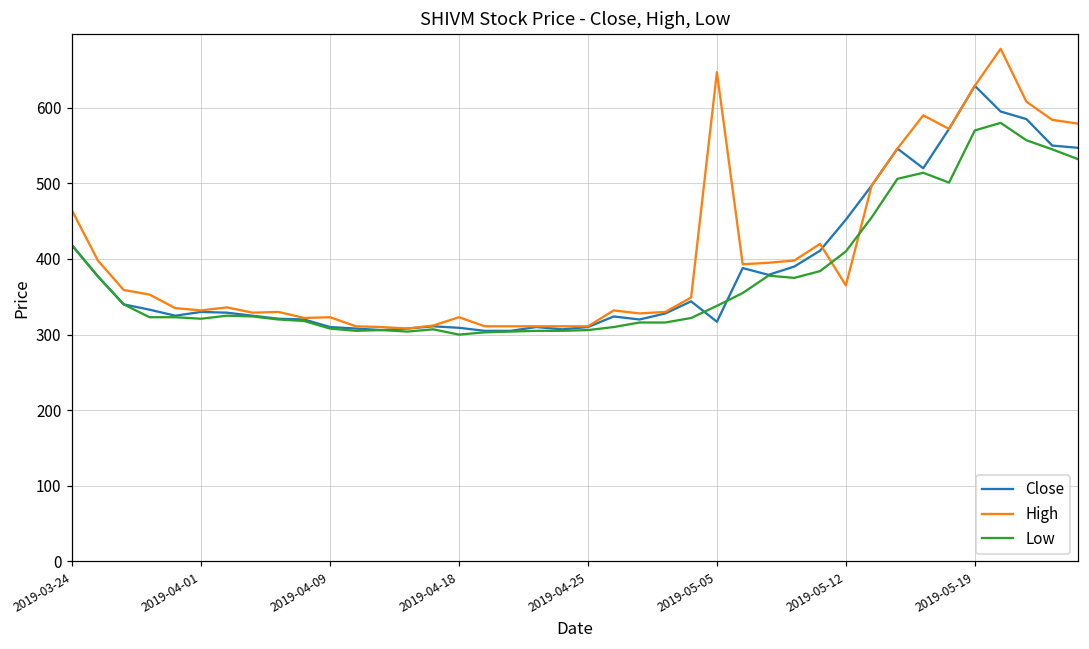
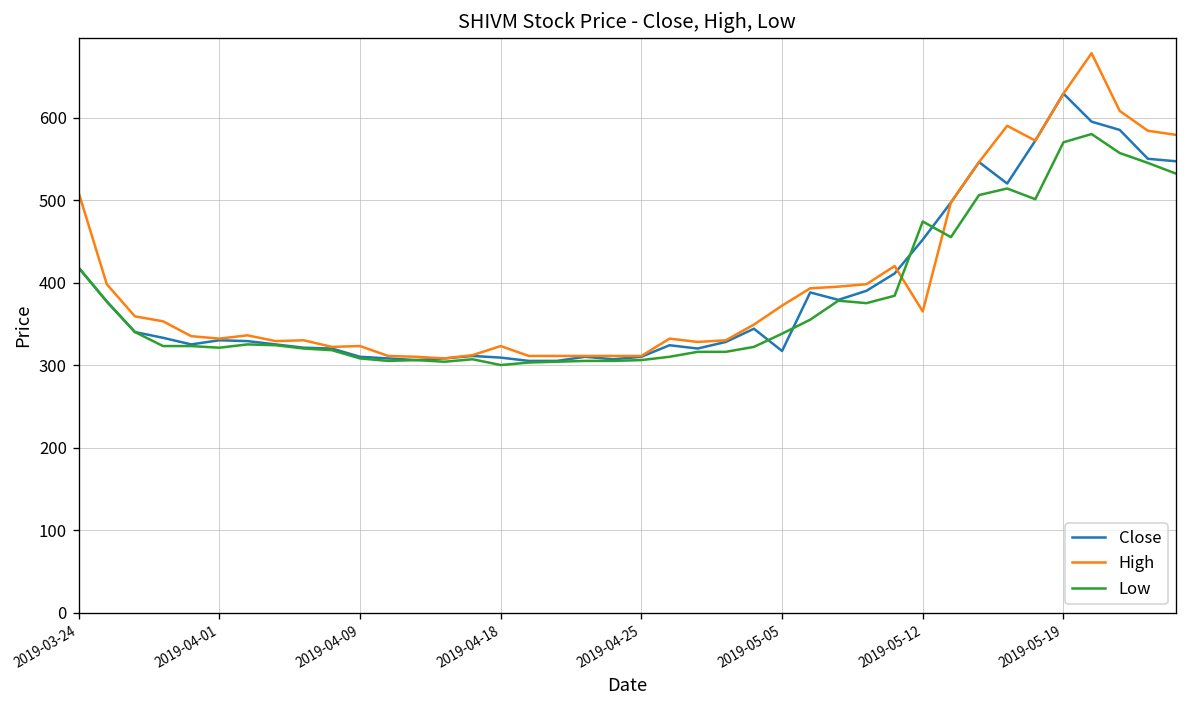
  {
    "Close": {
      "2019-04-18": 310,
      "2019-05-05": 320,
      "2019-05-12": 450
    },
    "High": {
-     "2019-03-24": 460,
+     "2019-03-24": 510,
      "2019-04-09": 320,
      "2019-04-18": 320,
-     "2019-05-05": 650,
+     "2019-05-05": 370,
      "2019-05-12": 370
    },
    "Low": {
      "2019-04-01": 320,
      "2019-04-18": 300,
      "2019-04-25": 310,
      "2019-05-05": 340,
-     "2019-05-12": 410,
+     "2019-05-12": 470,
      "2019-05-19": 570
    }
  }
